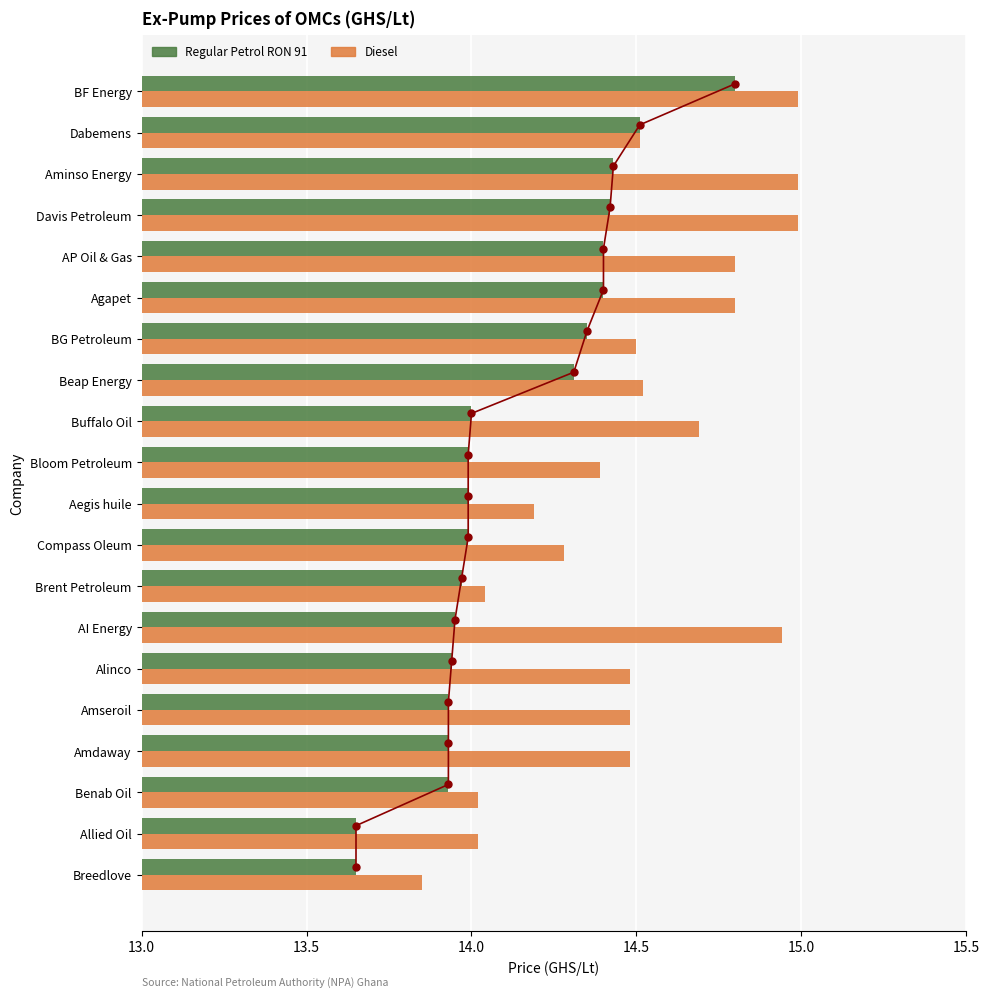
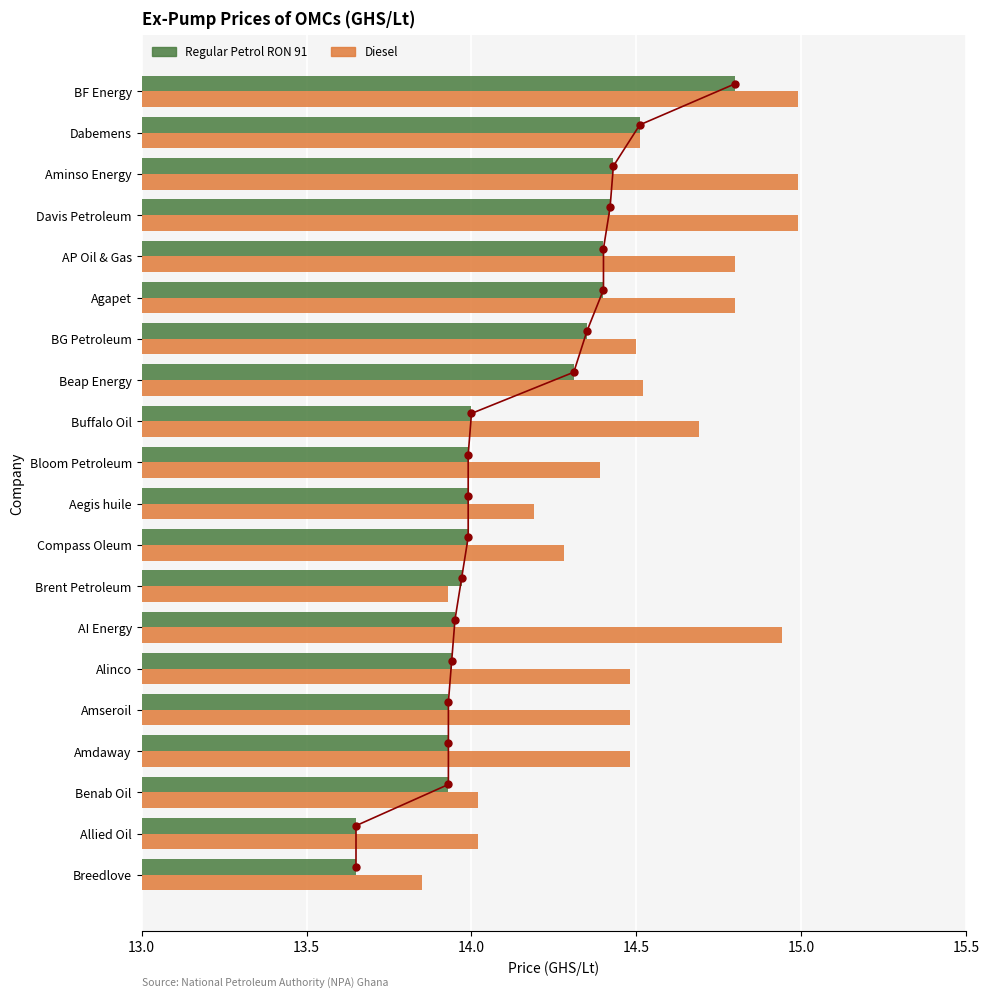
  {
    "Regular Petrol RON 91": {
      "BF Energy": 14.80,
      "Dabemens": 14.51,
      "Aminso Energy": 14.43,
      "Davis Petroleum": 14.42,
      "AP Oil & Gas": 14.40,
      "Agapet": 14.40,
      "BG Petroleum": 14.35,
      "Beap Energy": 14.31,
      "Buffalo Oil": 14.00,
      "Bloom Petroleum": 13.99,
      "Aegis huile": 13.99,
      "Compass Oleum": 13.99,
      "Brent Petroleum": 13.97,
      "AI Energy": 13.95,
      "Alinco": 13.94,
      "Amseroil": 13.93,
      "Amdaway": 13.93,
      "Benab Oil": 13.93,
      "Allied Oil": 13.65,
      "Breedlove": 13.65
    },
    "Diesel": {
      "BF Energy": 14.99,
      "Dabemens": 14.51,
      "Aminso Energy": 14.99,
      "Davis Petroleum": 14.99,
      "AP Oil & Gas": 14.80,
      "Agapet": 14.80,
      "BG Petroleum": 14.50,
      "Beap Energy": 14.52,
      "Buffalo Oil": 14.69,
      "Bloom Petroleum": 14.39,
      "Aegis huile": 14.19,
      "Compass Oleum": 14.28,
-     "Brent Petroleum": 14.04,
+     "Brent Petroleum": 13.93,
      "AI Energy": 14.94,
      "Alinco": 14.48,
      "Amseroil": 14.48,
      "Amdaway": 14.48,
      "Benab Oil": 14.02,
      "Allied Oil": 14.02,
      "Breedlove": 13.85
    }
  }
